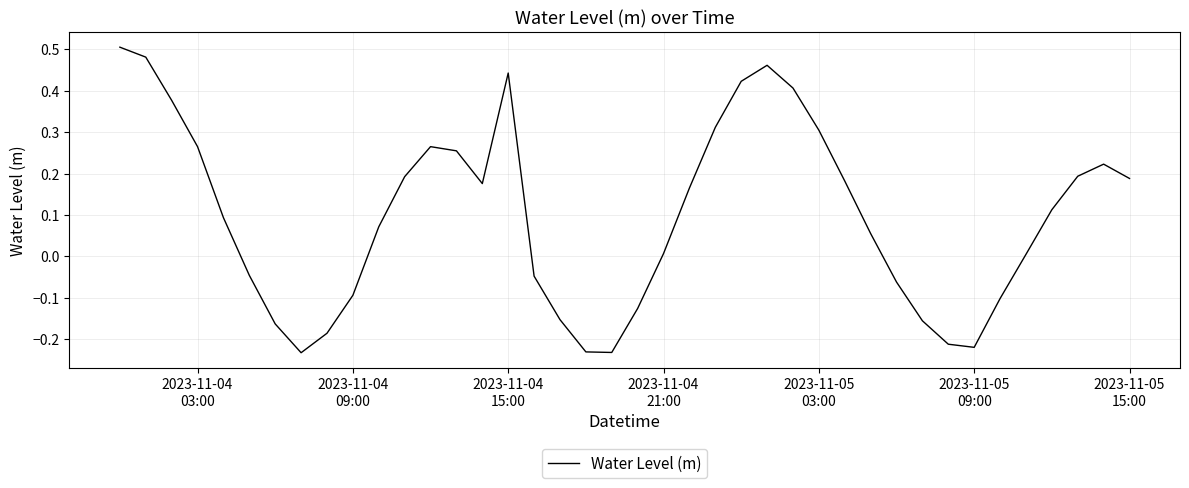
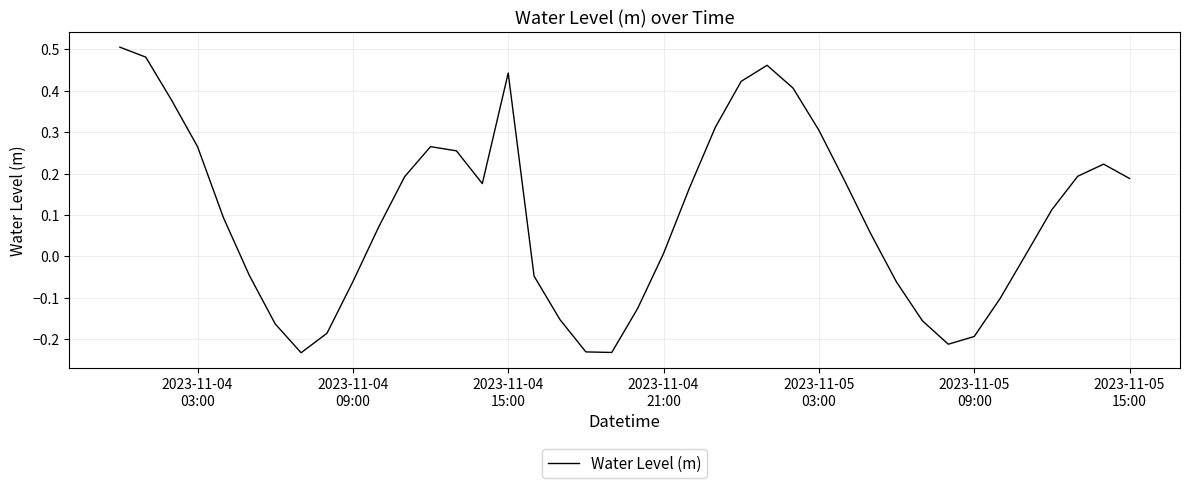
  {
    "2023-11-04 03:00": 0.26,
-   "2023-11-04 09:00": -0.09,
+   "2023-11-04 09:00": -0.06,
    "2023-11-04 15:00": 0.44,
    "2023-11-04 21:00": 0.01,
    "2023-11-05 03:00": 0.30,
-   "2023-11-05 09:00": -0.22,
+   "2023-11-05 09:00": -0.19,
    "2023-11-05 15:00": 0.19
  }
